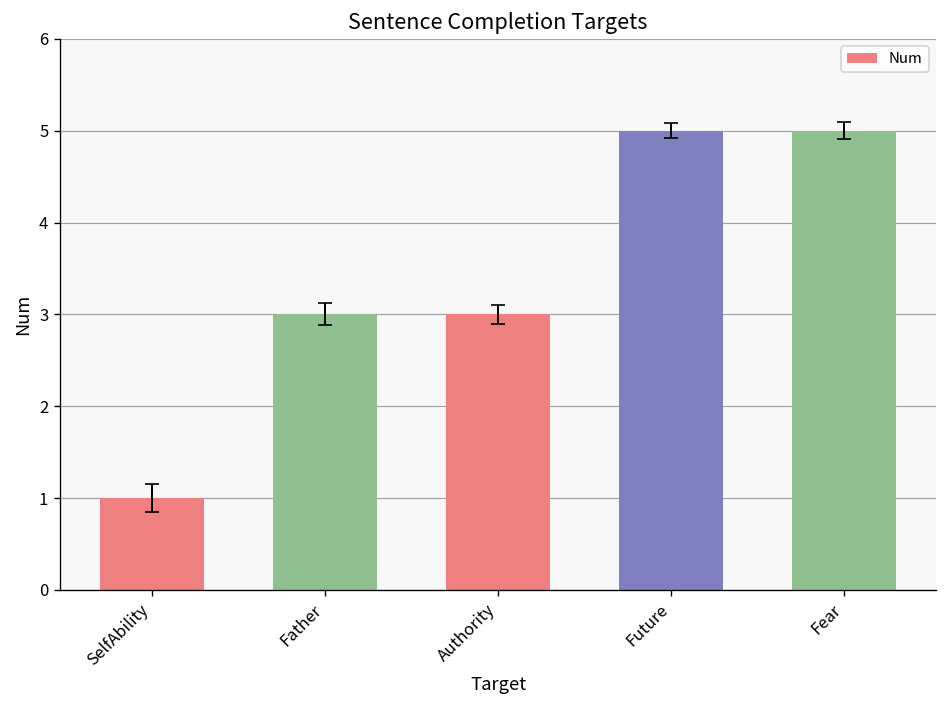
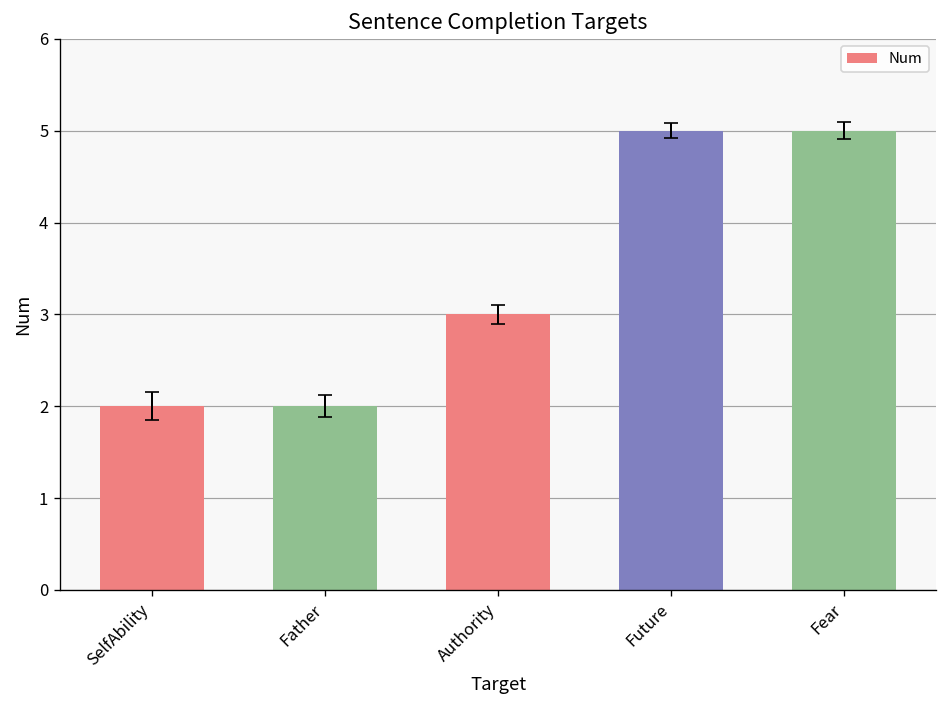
  {
    "Num": {
-     "SelfAbility": 1,
-     "Father": 3,
+     "SelfAbility": 2,
+     "Father": 2,
      "Authority": 3,
      "Future": 5,
      "Fear": 5
    }
  }
